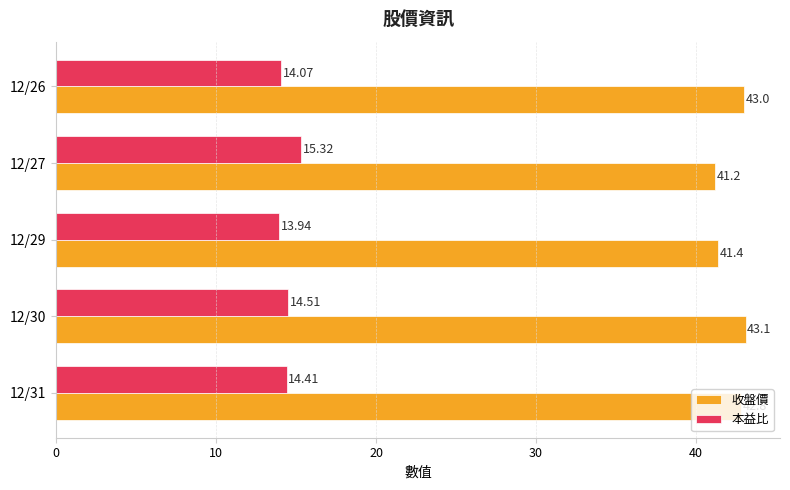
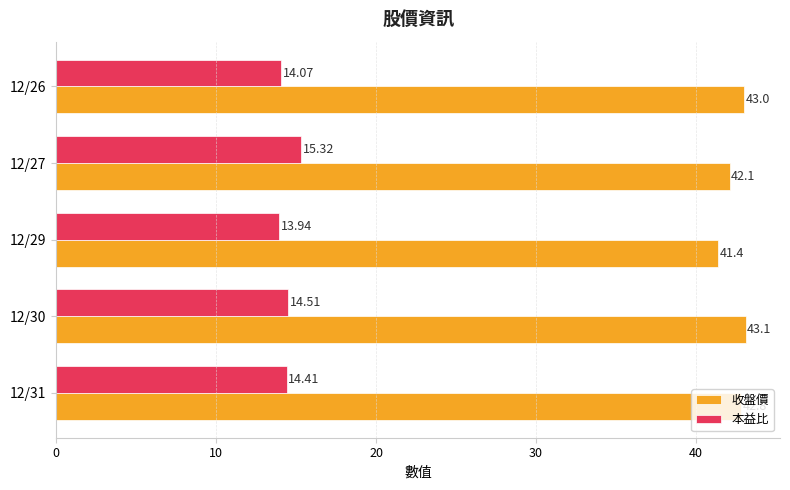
  {
    "收盤價": {
      "12/26": 43.0,
-     "12/27": 41.2,
+     "12/27": 42.1,
      "12/29": 41.4,
      "12/30": 43.1
    },
    "本益比": {
      "12/26": 14.07,
      "12/27": 15.32,
      "12/29": 13.94,
      "12/30": 14.51,
      "12/31": 14.41
    }
  }
